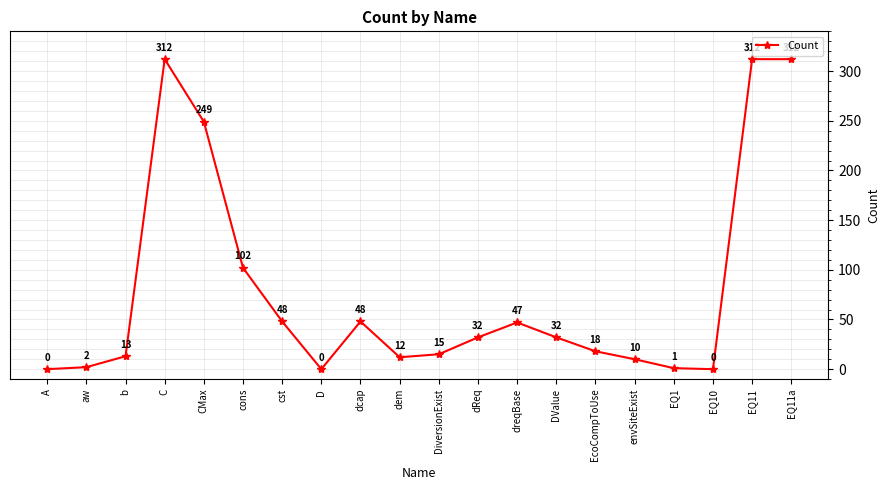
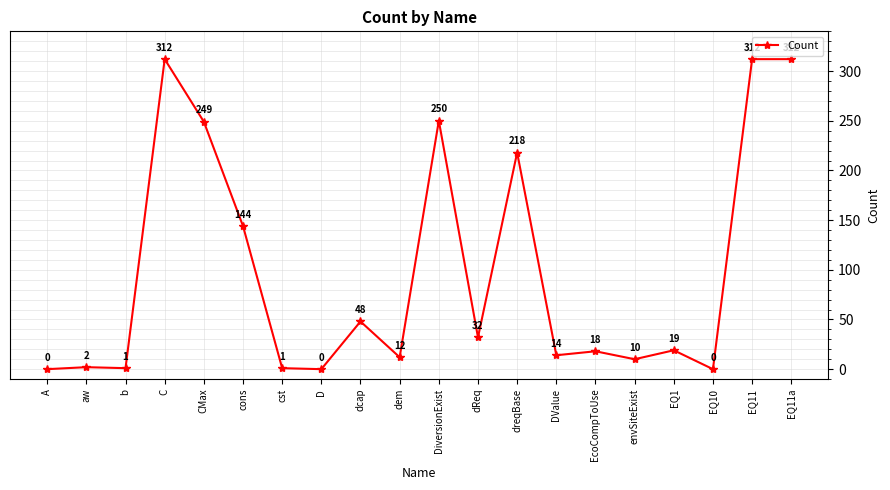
  {
    "A": 0,
    "aw": 2,
-   "b": 13,
+   "b": 1,
    "C": 312,
    "CMax": 249,
-   "cons": 102,
-   "cst": 48,
+   "cons": 144,
+   "cst": 1,
    "D": 0,
    "dcap": 48,
    "dem": 12,
-   "DiversionExist": 15,
+   "DiversionExist": 250,
    "dReq": 32,
-   "dreqBase": 47,
-   "DValue": 32,
+   "dreqBase": 218,
+   "DValue": 14,
    "EcoCompToUse": 18,
    "envSiteExist": 10,
-   "EQ1": 1,
+   "EQ1": 19,
    "EQ10": 0
  }
